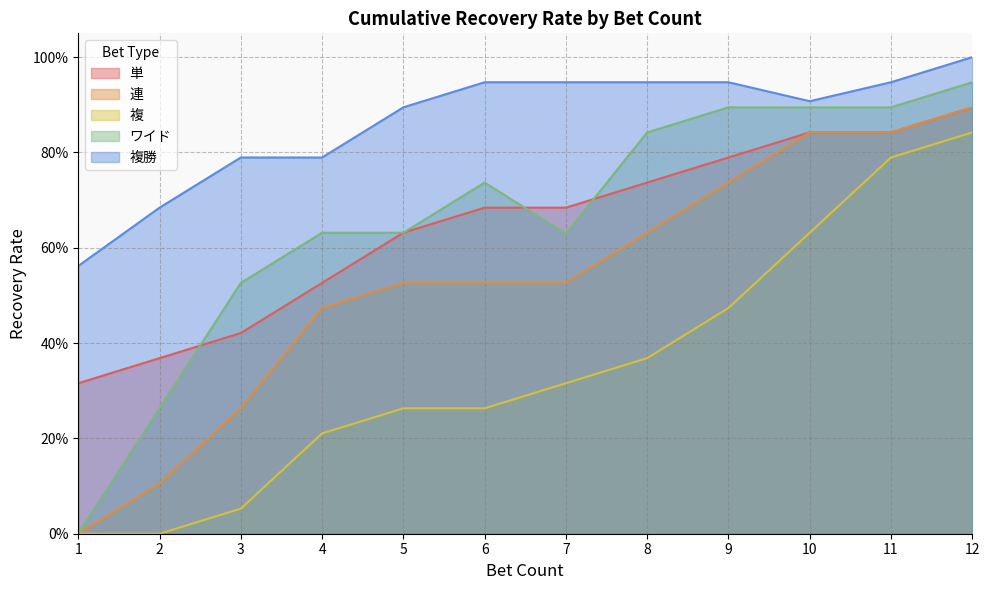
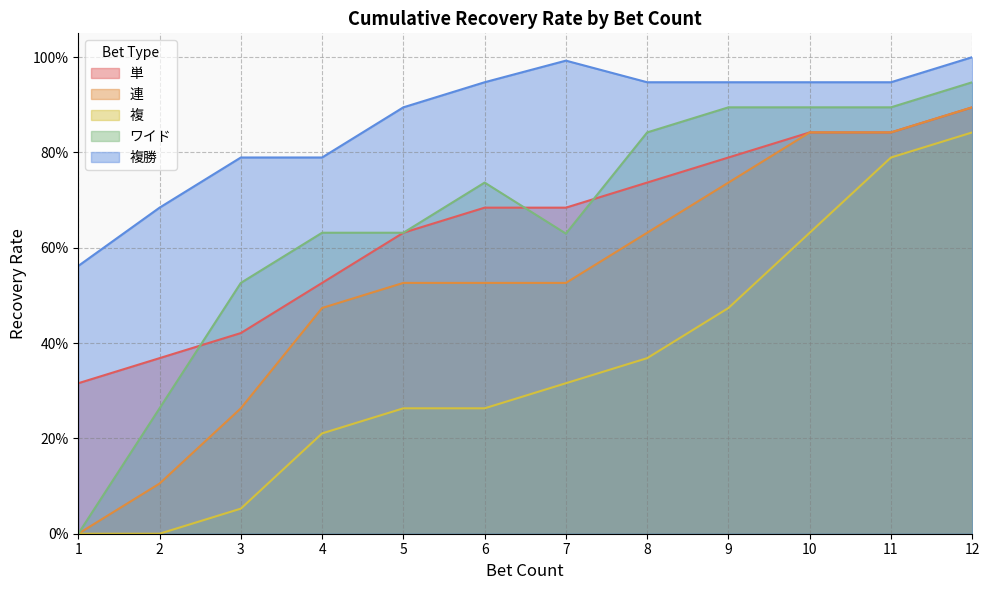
  {
    "ワイド": {
      "2": "26%",
      "3": "53%",
      "4": "63%",
      "6": "74%",
      "7": "63%",
      "8": "84%",
      "9": "89%",
      "10": "89%",
      "11": "89%",
      "12": "95%"
    },
    "複勝": {
      "1": "56%",
      "2": "68%",
      "3": "79%",
      "4": "79%",
      "5": "89%",
      "6": "95%",
-     "7": "95%",
+     "7": "99%",
      "8": "95%",
      "9": "95%",
-     "10": "91%",
+     "10": "95%",
      "11": "95%",
      "12": "100%"
    }
  }
